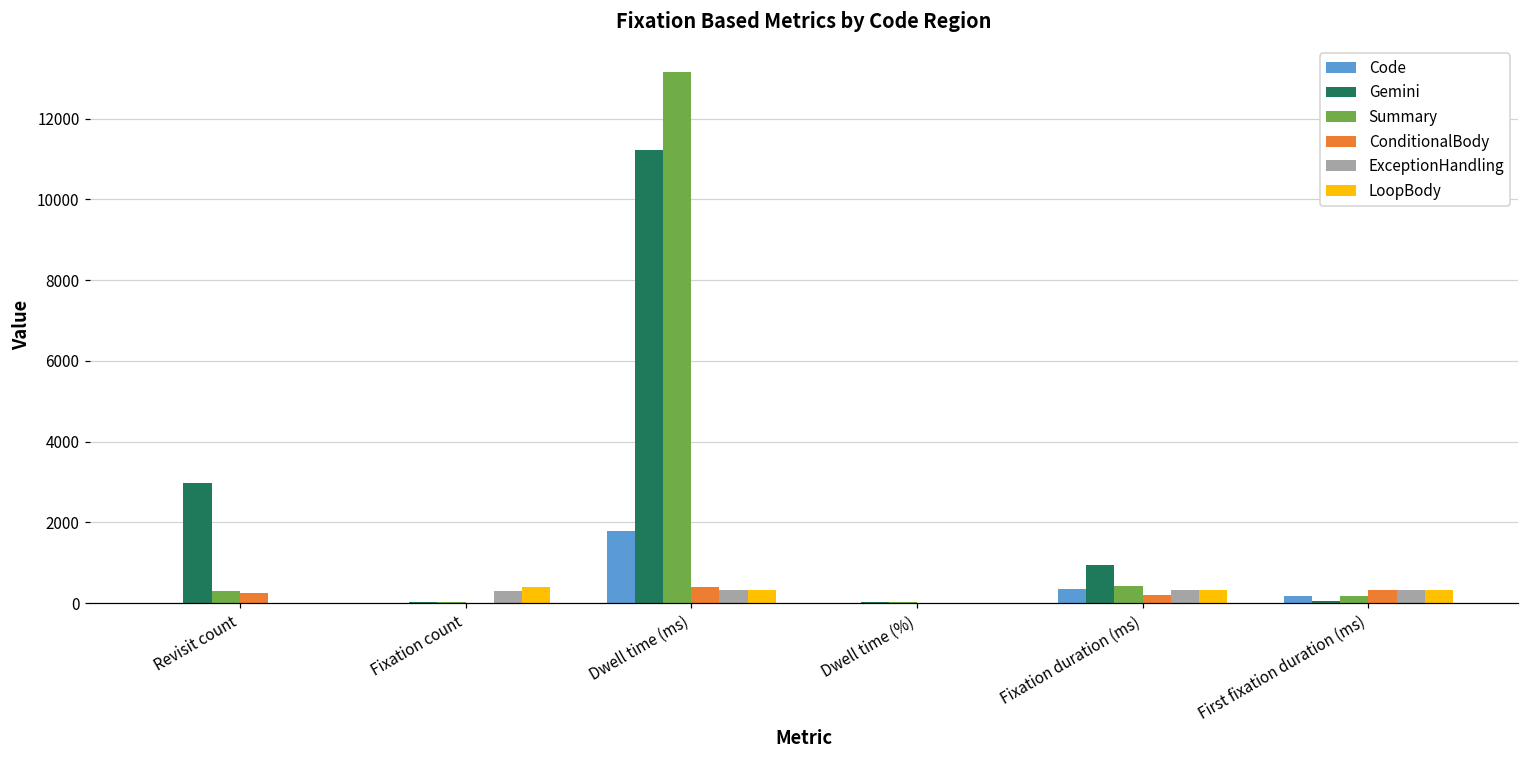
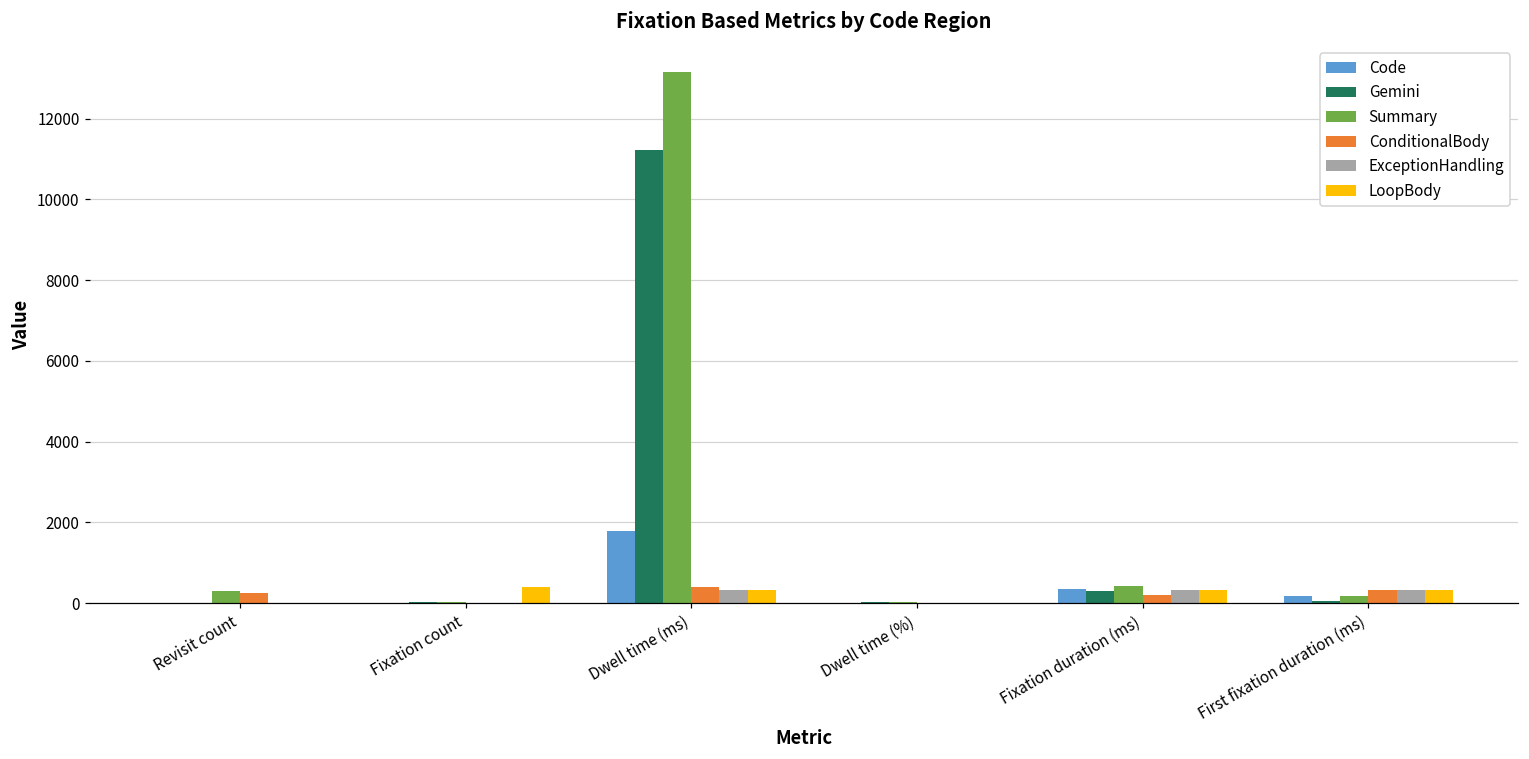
  {
    "Code": {
      "Dwell time (ms)": 1800,
      "Fixation duration (ms)": 400,
      "First fixation duration (ms)": 200
    },
    "Gemini": {
-     "Revisit count": 3000,
+     "Revisit count": 0,
      "Dwell time (ms)": 11200,
-     "Fixation duration (ms)": 900
+     "Fixation duration (ms)": 300
    },
    "Summary": {
      "Revisit count": 300,
      "Dwell time (ms)": 13100,
      "Fixation duration (ms)": 400,
      "First fixation duration (ms)": 200
    },
    "ConditionalBody": {
      "Revisit count": 300,
      "Dwell time (ms)": 400,
      "Fixation duration (ms)": 200,
      "First fixation duration (ms)": 300
    },
    "ExceptionHandling": {
      "Revisit count": 0,
-     "Fixation count": 300,
+     "Fixation count": 0,
      "Dwell time (ms)": 300,
      "Fixation duration (ms)": 300,
      "First fixation duration (ms)": 300
    },
    "LoopBody": {
      "Revisit count": 0,
      "Fixation count": 400,
      "Dwell time (ms)": 300,
      "Fixation duration (ms)": 300,
      "First fixation duration (ms)": 300
    }
  }
